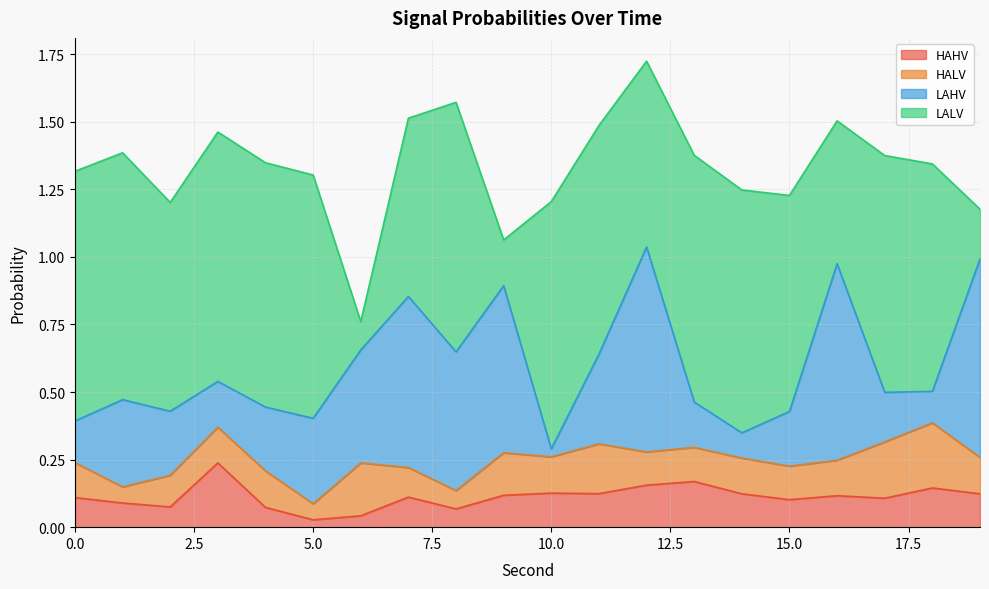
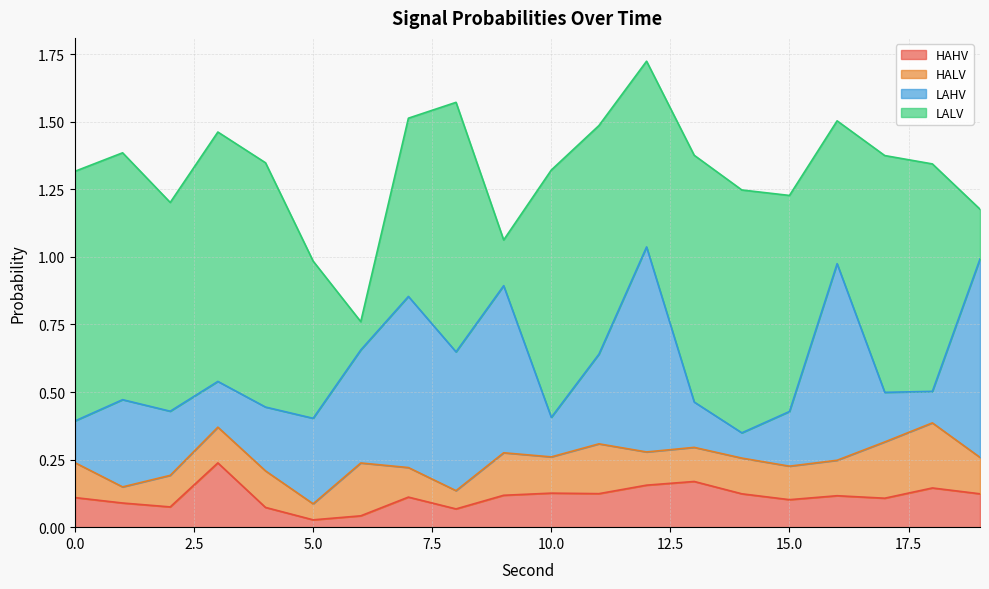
  {
    "LAHV": {
      "0.0": 0.15,
      "5.0": 0.32,
-     "10.0": 0.03,
+     "10.0": 0.15,
      "15.0": 0.20
    },
    "LALV": {
      "0.0": 0.92,
-     "5.0": 0.90,
+     "5.0": 0.58,
      "10.0": 0.92,
      "15.0": 0.80
    }
  }
